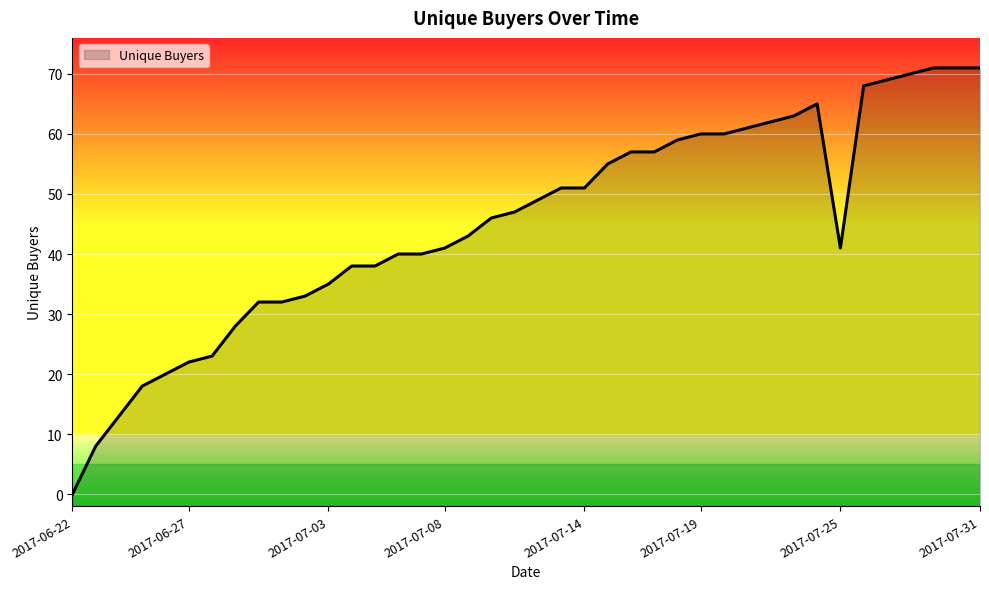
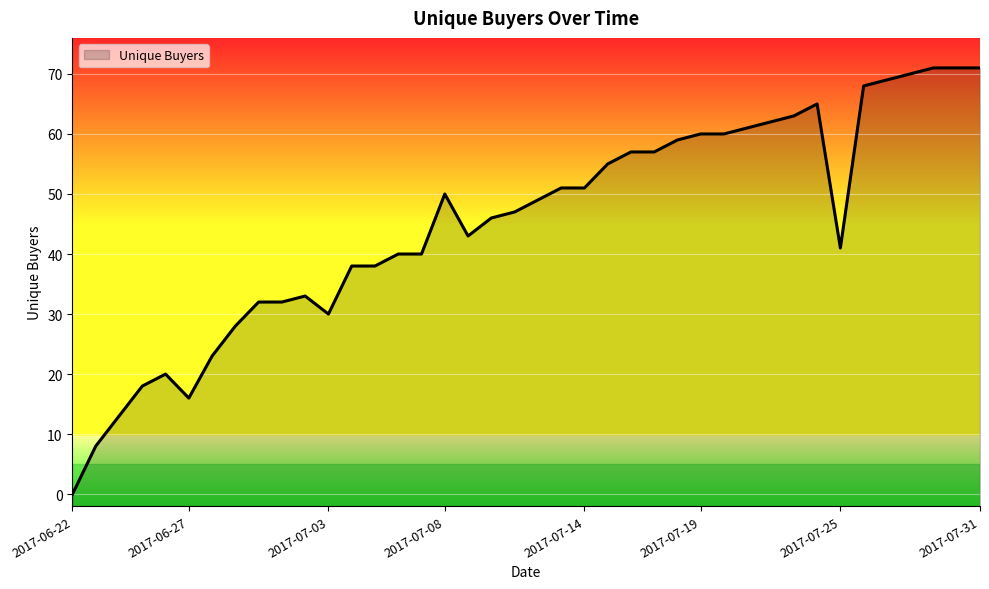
  {
-   "2017-06-27": 22,
-   "2017-07-03": 35,
-   "2017-07-08": 41,
+   "2017-06-27": 16,
+   "2017-07-03": 30,
+   "2017-07-08": 50,
    "2017-07-14": 51,
    "2017-07-19": 60,
    "2017-07-25": 41,
    "2017-07-31": 71
  }
